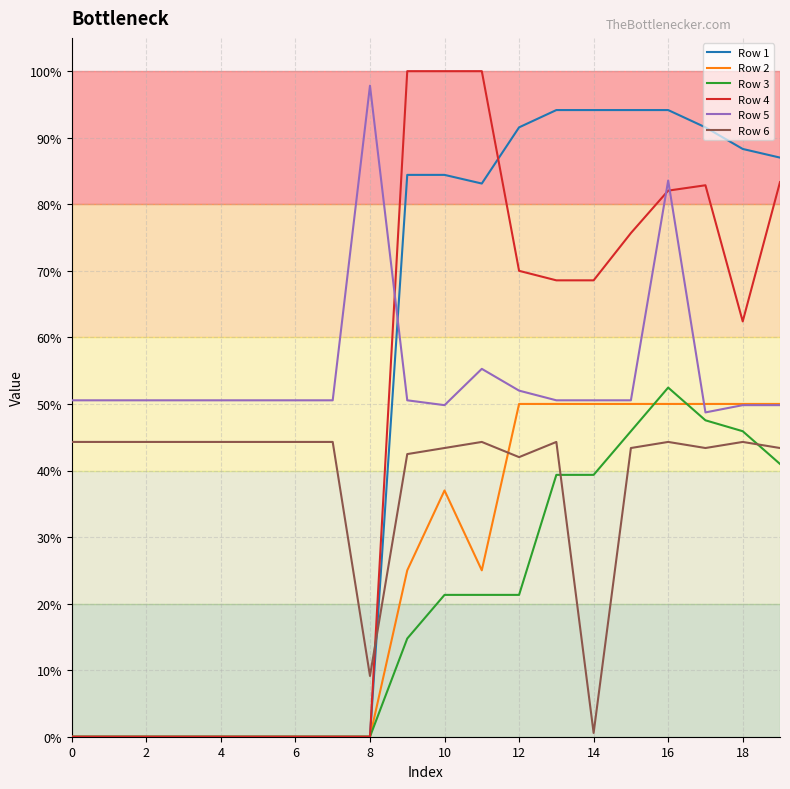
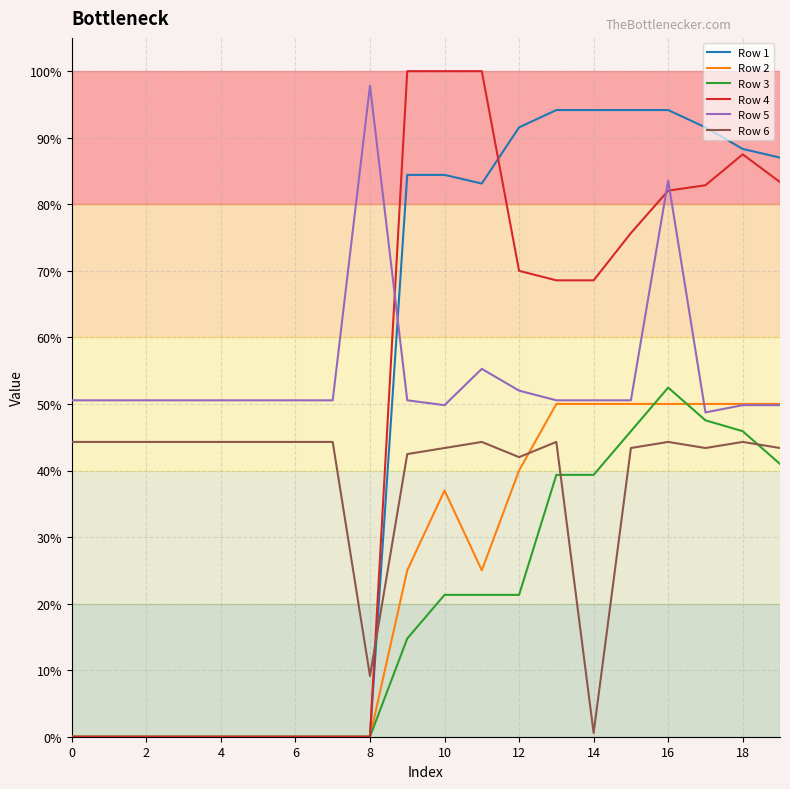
  {
    "Row 1": {
      "10": "84%",
      "12": "92%",
      "14": "94%",
      "16": "94%",
      "18": "88%"
    },
    "Row 2": {
      "10": "37%",
-     "12": "50%",
+     "12": "40%",
      "14": "50%",
      "16": "50%"
    },
    "Row 3": {
      "10": "21%",
      "12": "21%",
      "14": "39%",
      "16": "52%",
      "18": "46%"
    },
    "Row 4": {
      "10": "100%",
      "12": "70%",
      "14": "69%",
      "16": "82%",
-     "18": "62%"
+     "18": "88%"
    },
    "Row 5": {
      "0": "51%",
      "2": "51%",
      "4": "51%",
      "6": "51%",
      "8": "98%",
      "10": "50%",
      "12": "52%",
      "14": "51%",
      "16": "84%"
    },
    "Row 6": {
      "0": "44%",
      "2": "44%",
      "4": "44%",
      "6": "44%",
      "8": "9%",
      "10": "43%",
      "12": "42%",
      "14": "1%",
      "16": "44%",
      "18": "44%"
    }
  }
